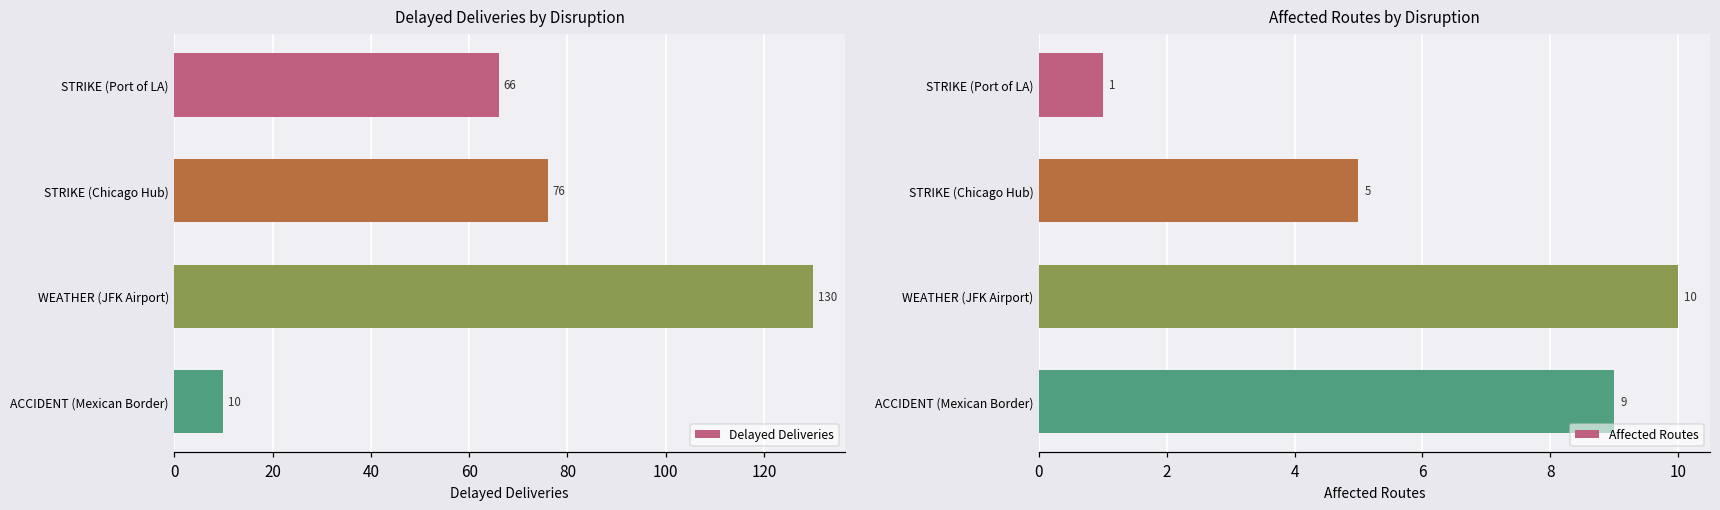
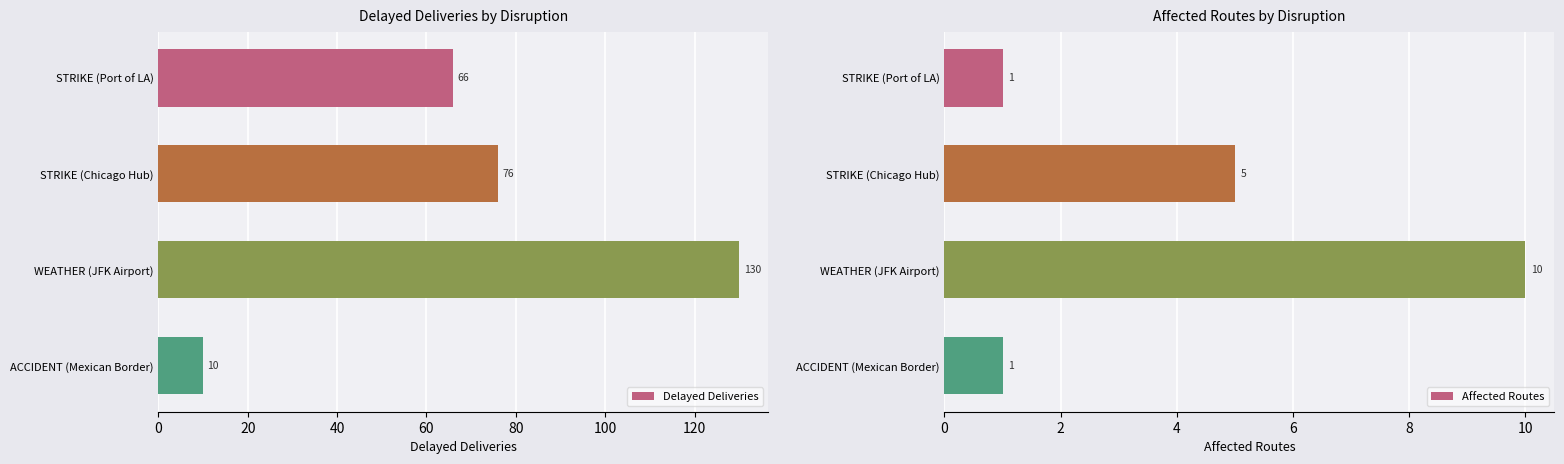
  {
    "Delayed Deliveries by Disruption": {
      "STRIKE (Port of LA)": 66,
      "STRIKE (Chicago Hub)": 76,
      "WEATHER (JFK Airport)": 130,
      "ACCIDENT (Mexican Border)": 10
    },
    "Affected Routes by Disruption": {
      "STRIKE (Port of LA)": 1,
      "STRIKE (Chicago Hub)": 5,
      "WEATHER (JFK Airport)": 10,
-     "ACCIDENT (Mexican Border)": 9
+     "ACCIDENT (Mexican Border)": 1
    }
  }
